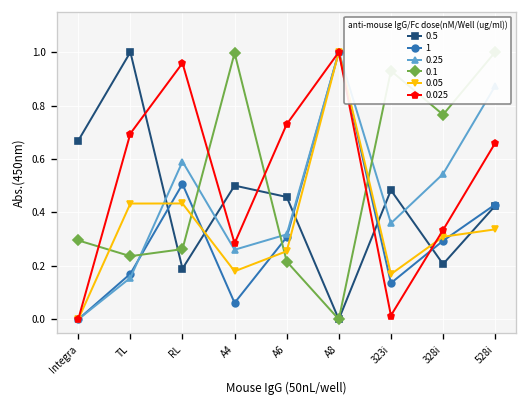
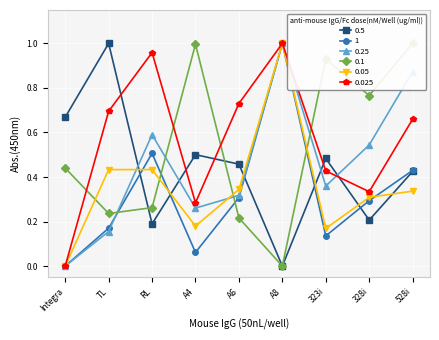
  {
    "0.5": {
      "Integra": 0.67,
      "TL": 1.00,
      "RL": 0.19,
      "A4": 0.50,
      "A6": 0.46,
      "323i": 0.48,
      "328i": 0.21
    },
    "1": {
      "TL": 0.17,
      "RL": 0.51,
      "A4": 0.06,
      "323i": 0.14,
      "328i": 0.29
    },
    "0.25": {
      "TL": 0.16,
      "RL": 0.59,
      "A4": 0.26,
      "323i": 0.36,
      "328i": 0.54
    },
    "0.1": {
-     "Integra": 0.30,
+     "Integra": 0.44,
      "TL": 0.24,
      "RL": 0.26,
      "A4": 1.00,
      "A6": 0.22,
      "328i": 0.77
    },
    "0.05": {
      "TL": 0.43,
      "RL": 0.43,
      "A4": 0.18,
-     "A6": 0.25,
+     "A6": 0.34,
      "323i": 0.17,
      "328i": 0.31,
      "528i": 0.34
    },
    "0.025": {
      "TL": 0.70,
      "RL": 0.96,
      "A4": 0.28,
      "A6": 0.73,
-     "323i": 0.01,
+     "323i": 0.43,
      "328i": 0.33,
      "528i": 0.66
    }
  }
